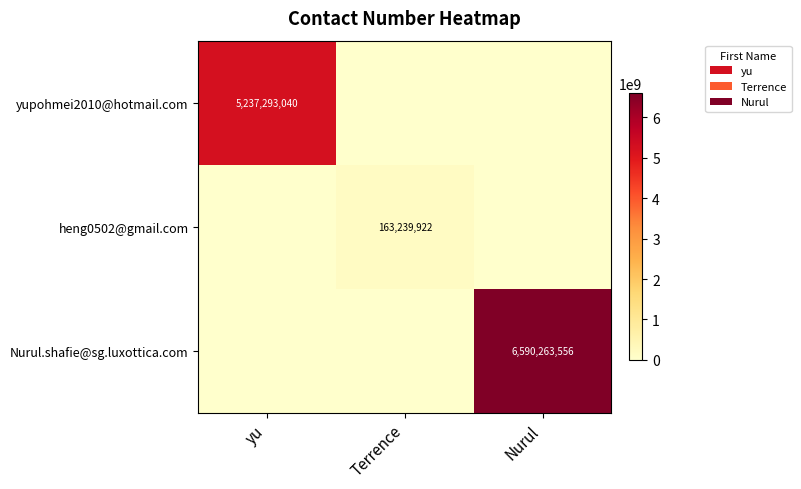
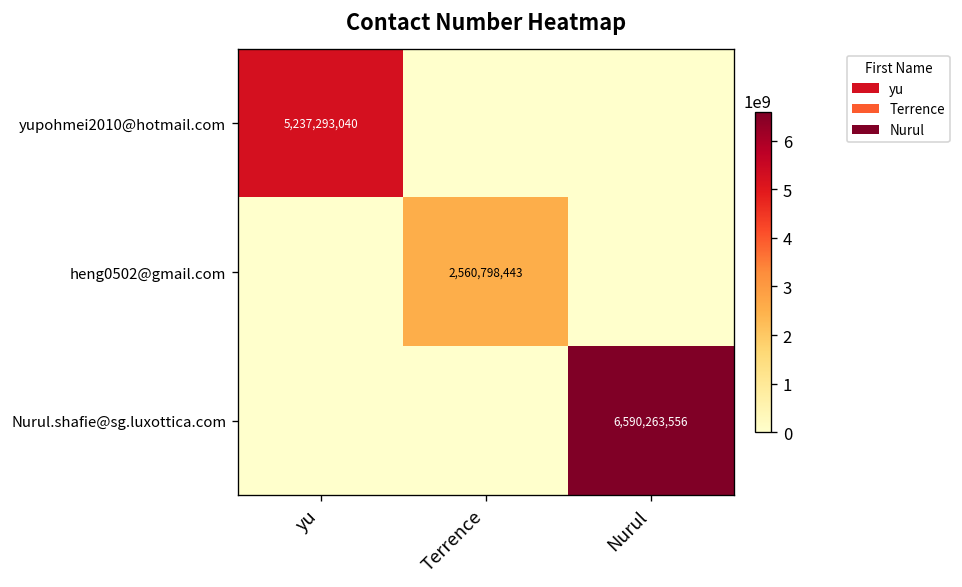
  {
    "yupohmei2010@hotmail.com": {
      "yu": "5,237,293,040"
    },
    "heng0502@gmail.com": {
-     "Terrence": "163,239,922"
+     "Terrence": "2,560,798,443"
    },
    "Nurul.shafie@sg.luxottica.com": {
      "Nurul": "6,590,263,556"
    }
  }
